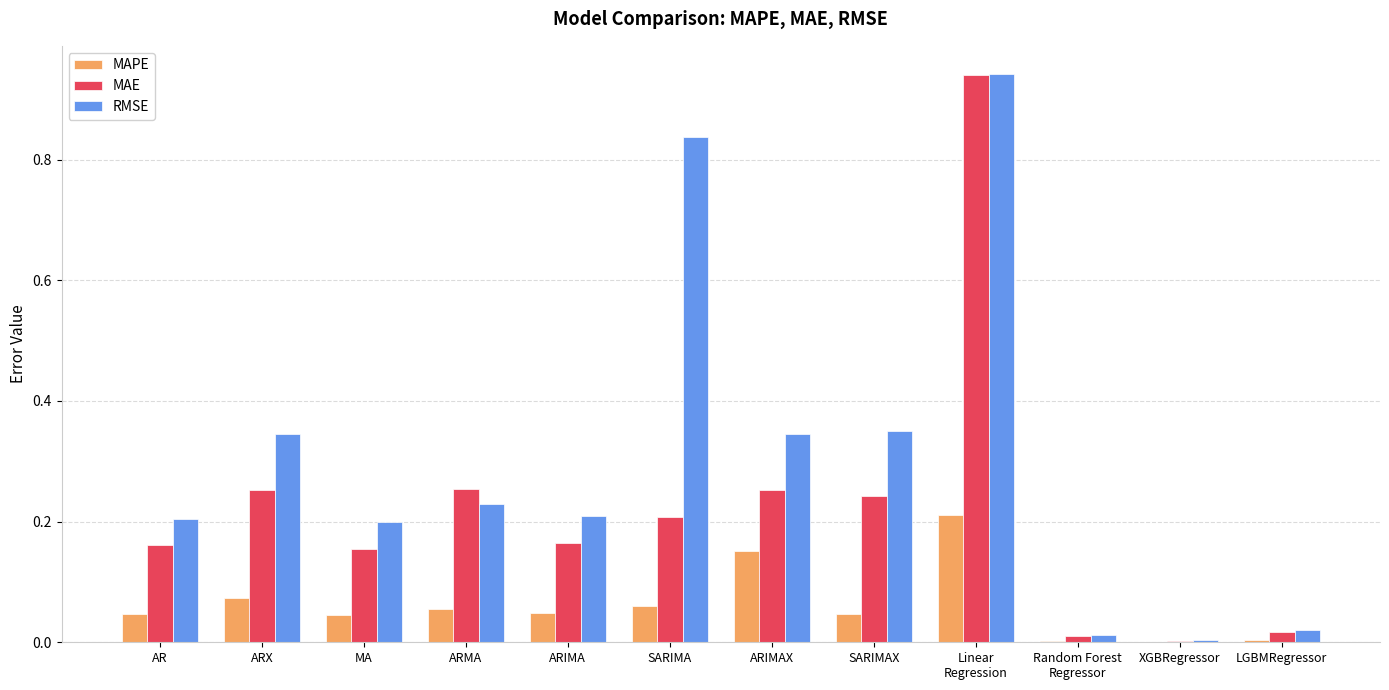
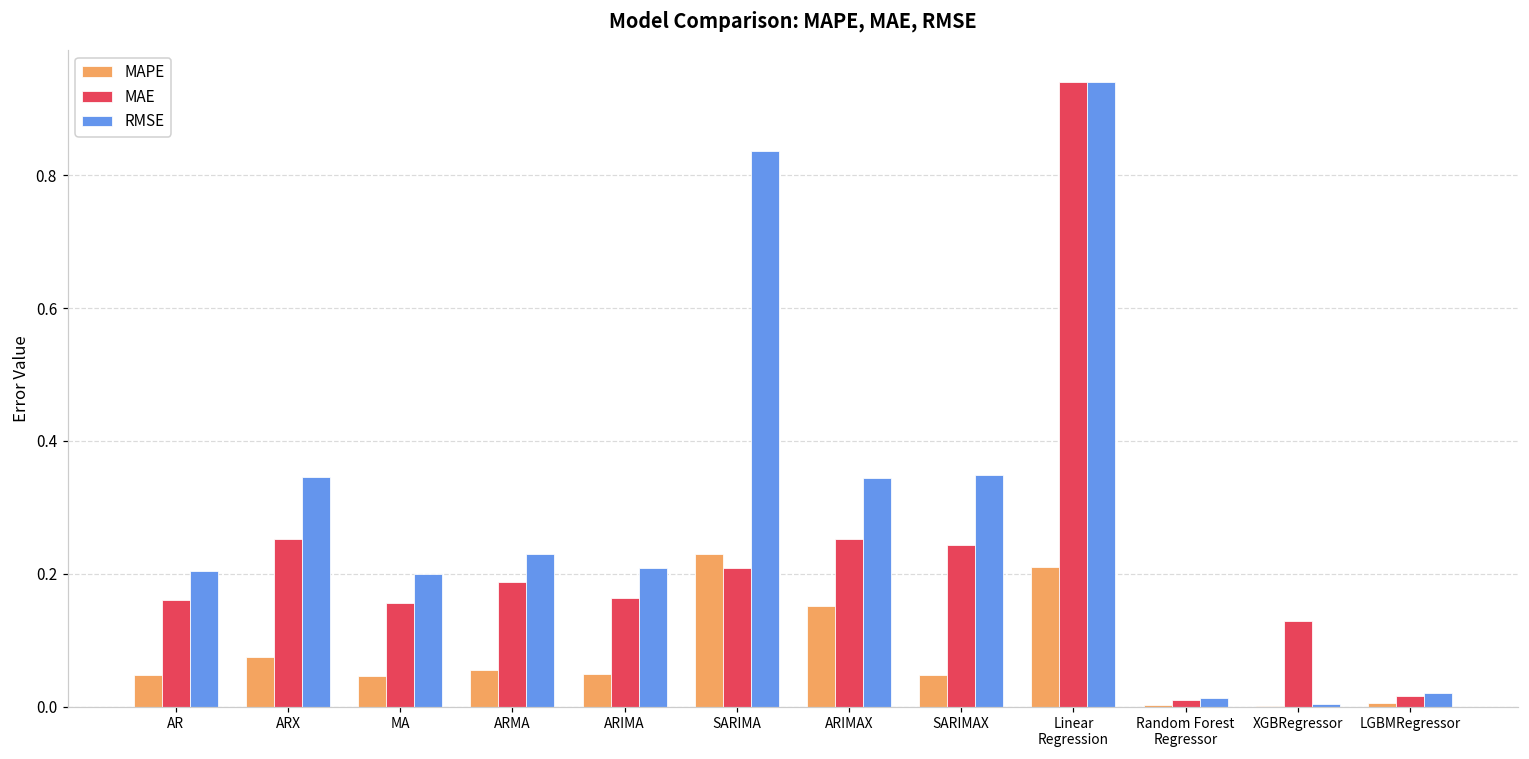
  {
    "MAPE": {
      "AR": 0.05,
      "ARX": 0.07,
      "MA": 0.05,
      "ARMA": 0.05,
      "ARIMA": 0.05,
-     "SARIMA": 0.06,
+     "SARIMA": 0.23,
      "ARIMAX": 0.15,
      "SARIMAX": 0.05,
      "Linear Regression": 0.21,
      "LGBMRegressor": 0.00
    },
    "MAE": {
      "AR": 0.16,
      "ARX": 0.25,
      "MA": 0.16,
-     "ARMA": 0.25,
+     "ARMA": 0.19,
      "ARIMA": 0.16,
      "SARIMA": 0.21,
      "ARIMAX": 0.25,
      "SARIMAX": 0.24,
      "Linear Regression": 0.94,
      "Random Forest Regressor": 0.01,
-     "XGBRegressor": 0.00,
+     "XGBRegressor": 0.13,
      "LGBMRegressor": 0.02
    },
    "RMSE": {
      "AR": 0.20,
      "ARX": 0.35,
      "MA": 0.20,
      "ARMA": 0.23,
      "ARIMA": 0.21,
      "SARIMA": 0.84,
      "ARIMAX": 0.34,
      "SARIMAX": 0.35,
      "Linear Regression": 0.94,
      "Random Forest Regressor": 0.01,
      "LGBMRegressor": 0.02
    }
  }
